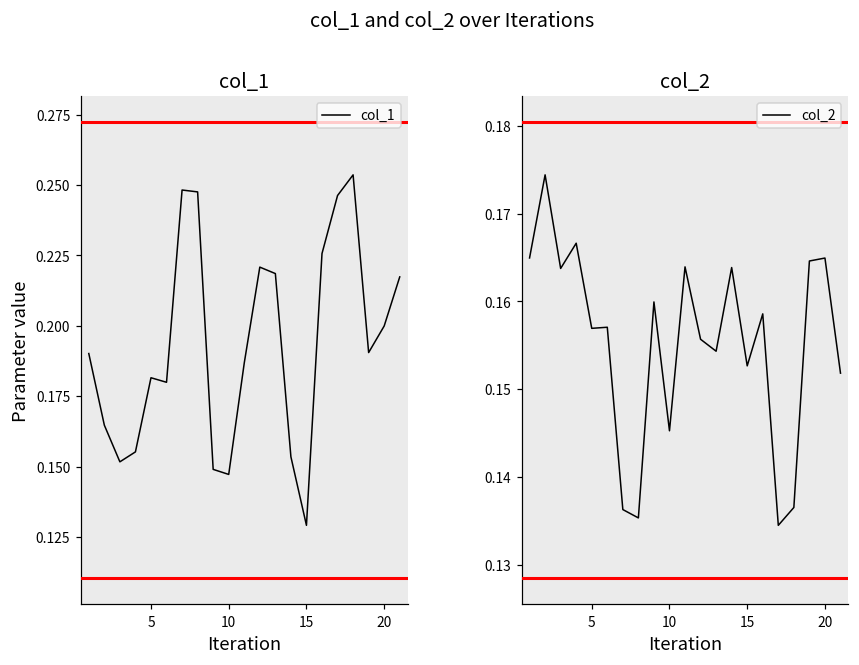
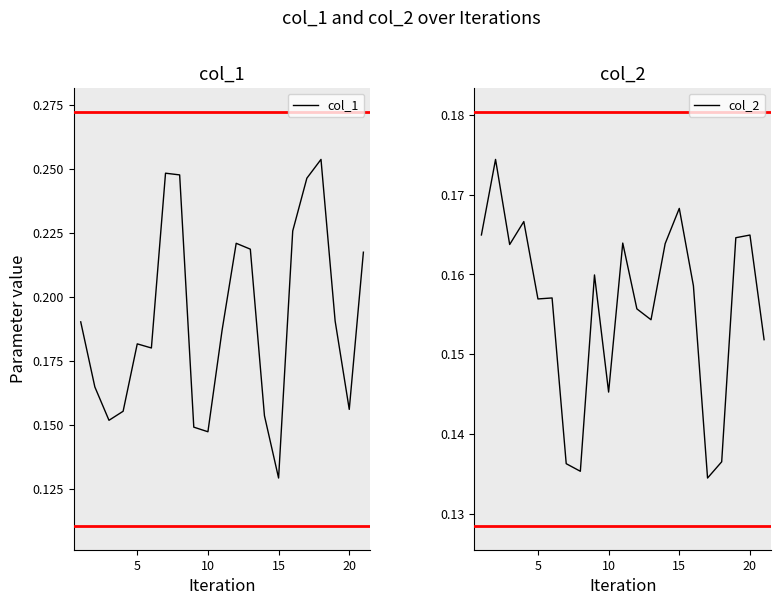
  {
    "col_1": {
      "5": 0.182,
      "10": 0.147,
      "15": 0.129,
-     "20": 0.200
+     "20": 0.156
    },
    "col_2": {
      "5": 0.157,
      "10": 0.145,
-     "15": 0.153,
+     "15": 0.168,
      "20": 0.165
    }
  }
